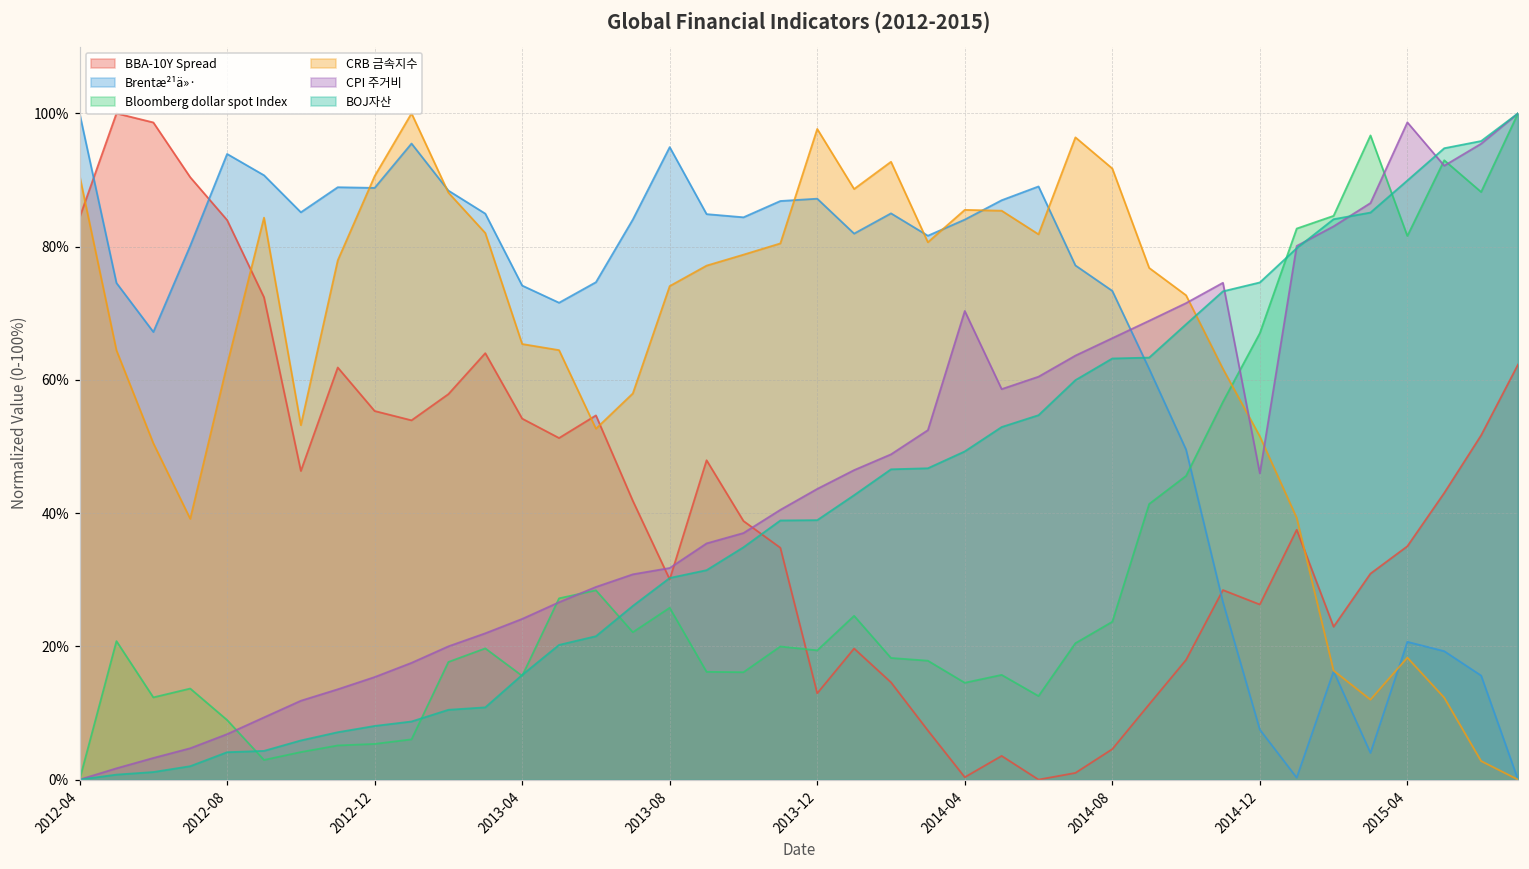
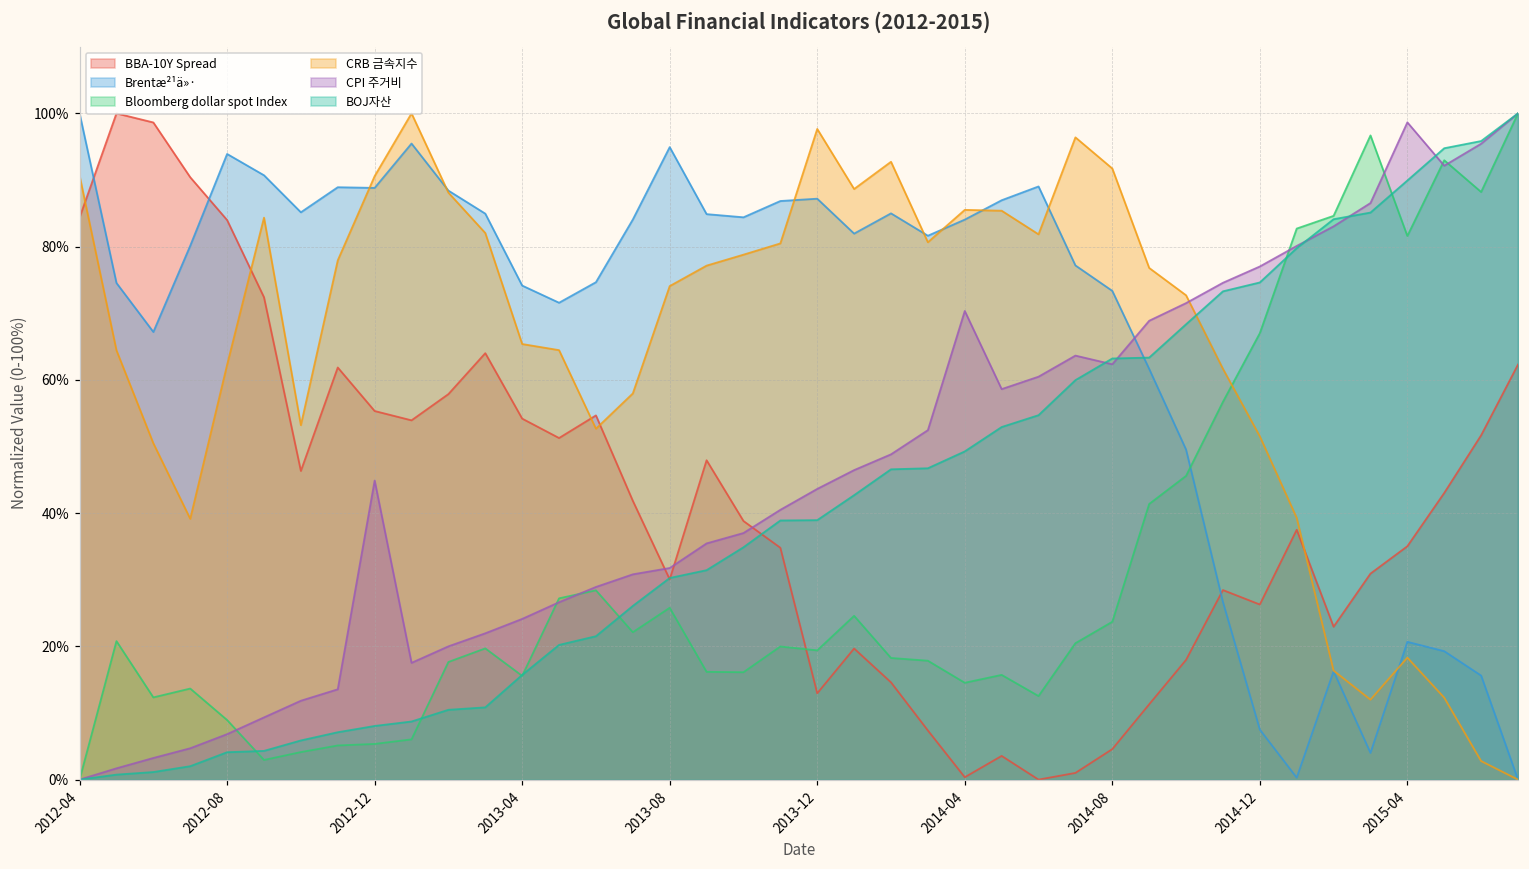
  {
    "CPI 주거비": {
      "2012-08": "7%",
-     "2012-12": "15%",
+     "2012-12": "45%",
      "2013-04": "24%",
      "2013-08": "32%",
      "2013-12": "44%",
      "2014-04": "70%",
-     "2014-08": "66%",
-     "2014-12": "46%",
+     "2014-08": "62%",
+     "2014-12": "77%",
      "2015-04": "99%"
    }
  }
